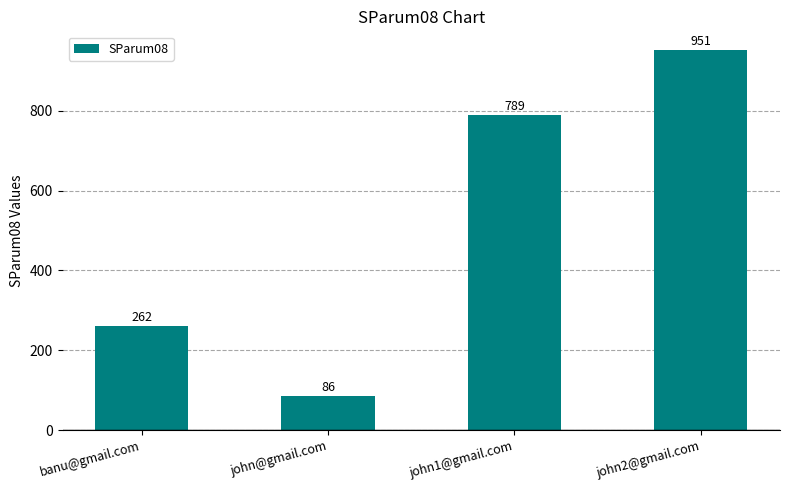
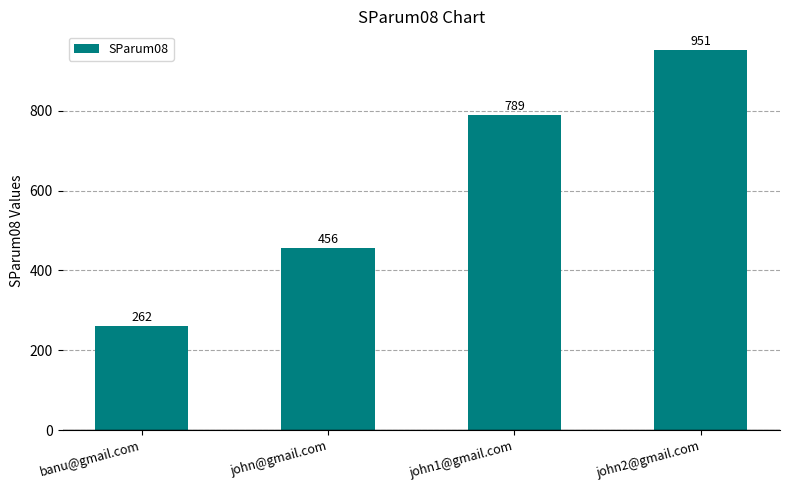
  {
    "banu@gmail.com": 262,
-   "john@gmail.com": 86,
+   "john@gmail.com": 456,
    "john1@gmail.com": 789,
    "john2@gmail.com": 951
  }
